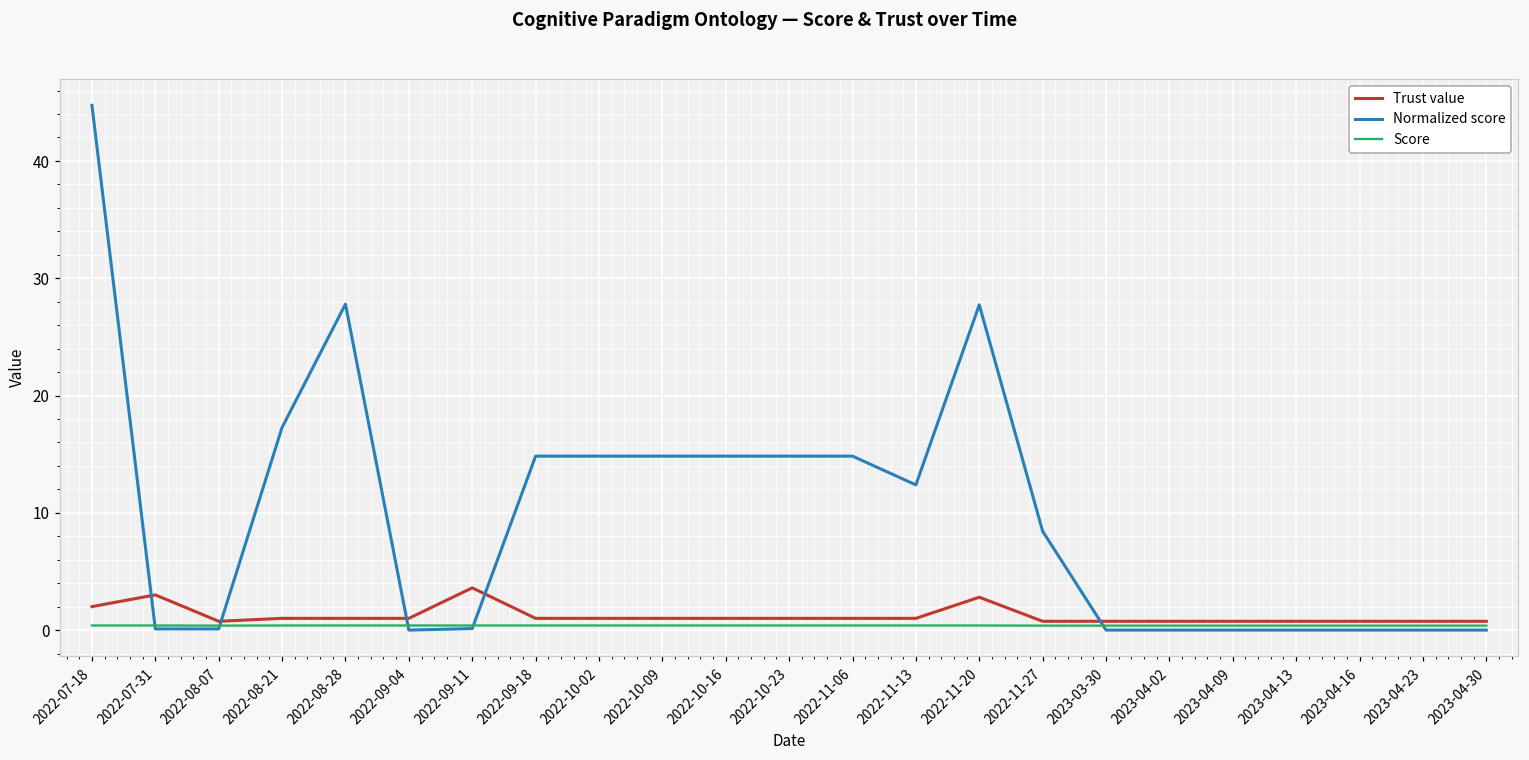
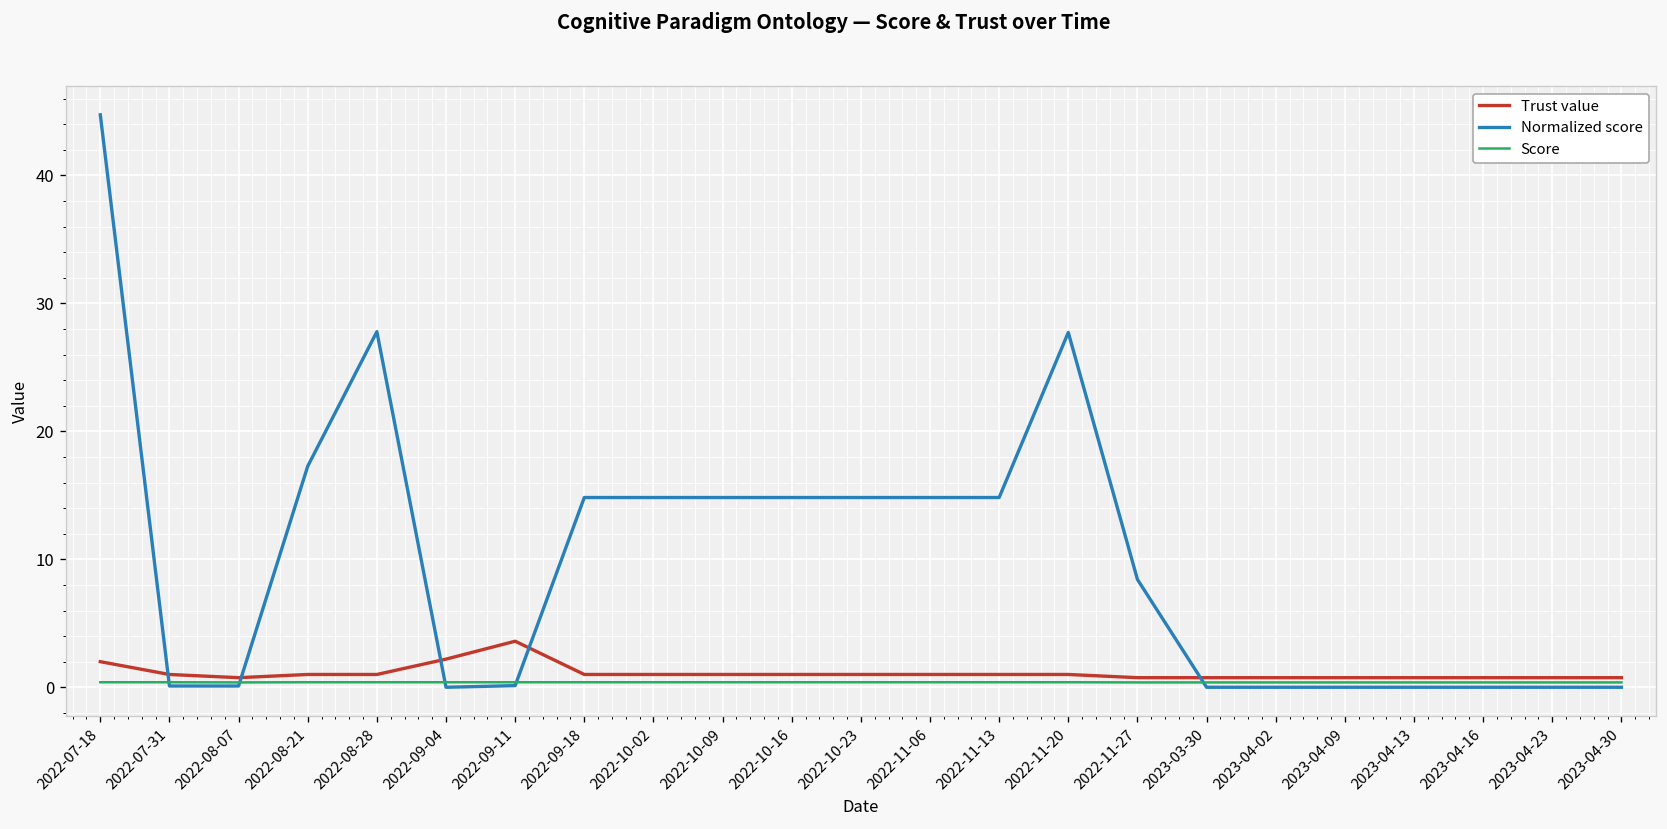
  {
    "Trust value": {
      "2022-07-18": 2.0,
-     "2022-07-31": 3,
+     "2022-07-31": 1,
      "2022-08-07": 0.8,
      "2022-08-21": 1.0,
      "2022-08-28": 1.0,
-     "2022-09-04": 1.0,
+     "2022-09-04": 2.2,
      "2022-09-11": 3.6,
      "2022-09-18": 1.0,
      "2022-10-02": 1.0,
      "2022-10-09": 1.0,
      "2022-10-16": 1.0,
      "2022-10-23": 1.0,
      "2022-11-06": 1.0,
      "2022-11-13": 1.0,
-     "2022-11-20": 2.8,
+     "2022-11-20": 1.0,
      "2022-11-27": 0.8,
      "2023-03-30": 0.8,
      "2023-04-02": 0.8,
      "2023-04-09": 0.8,
      "2023-04-13": 0.8,
      "2023-04-16": 0.8,
      "2023-04-23": 0.8,
      "2023-04-30": 0.8
    },
    "Normalized score": {
      "2022-07-18": 44.7,
      "2022-07-31": 0.1,
      "2022-08-07": 0.1,
      "2022-08-21": 17.3,
      "2022-08-28": 27.8,
      "2022-09-04": 0.0,
      "2022-09-11": 0.1,
      "2022-09-18": 14.8,
      "2022-10-02": 14.8,
      "2022-10-09": 14.8,
      "2022-10-16": 14.8,
      "2022-10-23": 14.8,
      "2022-11-06": 14.8,
-     "2022-11-13": 12.4,
+     "2022-11-13": 14.8,
      "2022-11-20": 27.7,
      "2022-11-27": 8.4,
      "2023-03-30": 0.0,
      "2023-04-02": 0.0,
      "2023-04-09": 0.0,
      "2023-04-13": 0.0,
      "2023-04-16": 0.0,
      "2023-04-23": 0.0,
      "2023-04-30": 0.0
    },
    "Score": {
      "2022-07-18": 0.4,
      "2022-07-31": 0.4,
      "2022-08-07": 0.4,
      "2022-08-21": 0.4,
      "2022-08-28": 0.4,
      "2022-09-04": 0.4,
      "2022-09-11": 0.4,
      "2022-09-18": 0.4,
      "2022-10-02": 0.4,
      "2022-10-09": 0.4,
      "2022-10-16": 0.4,
      "2022-10-23": 0.4,
      "2022-11-06": 0.4,
      "2022-11-13": 0.4,
      "2022-11-20": 0.4,
      "2022-11-27": 0.4,
      "2023-03-30": 0.4,
      "2023-04-02": 0.4,
      "2023-04-09": 0.4,
      "2023-04-13": 0.4,
      "2023-04-16": 0.4,
      "2023-04-23": 0.4,
      "2023-04-30": 0.4
    }
  }
